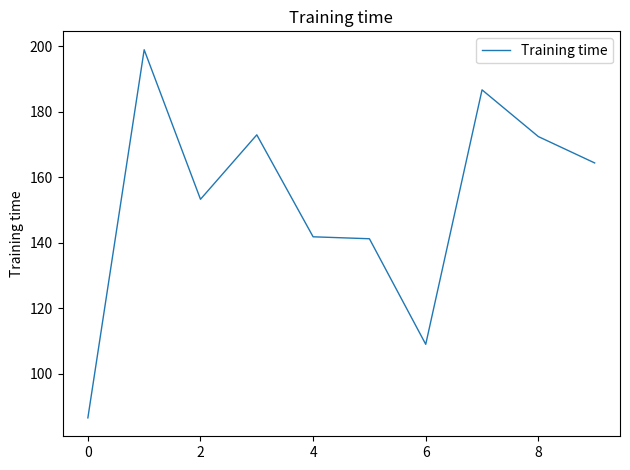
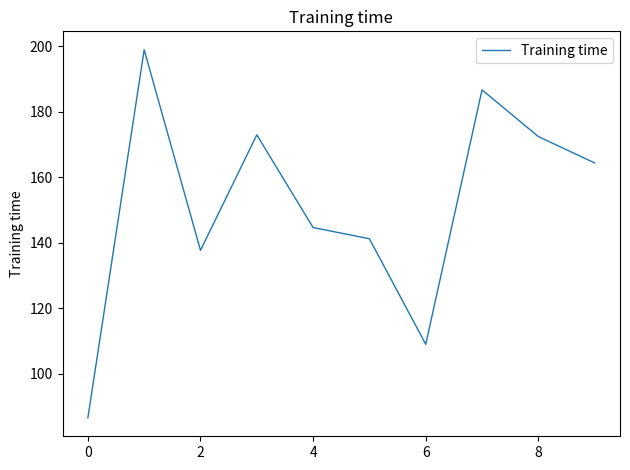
  {
    "0": 87,
-   "2": 153,
-   "4": 142,
+   "2": 138,
+   "4": 145,
    "6": 109,
    "8": 172
  }
